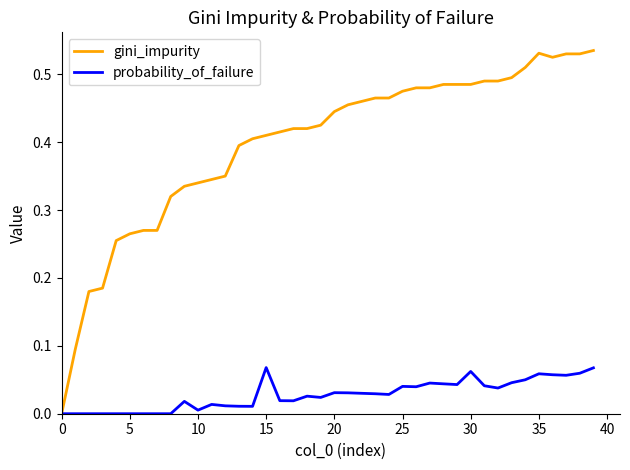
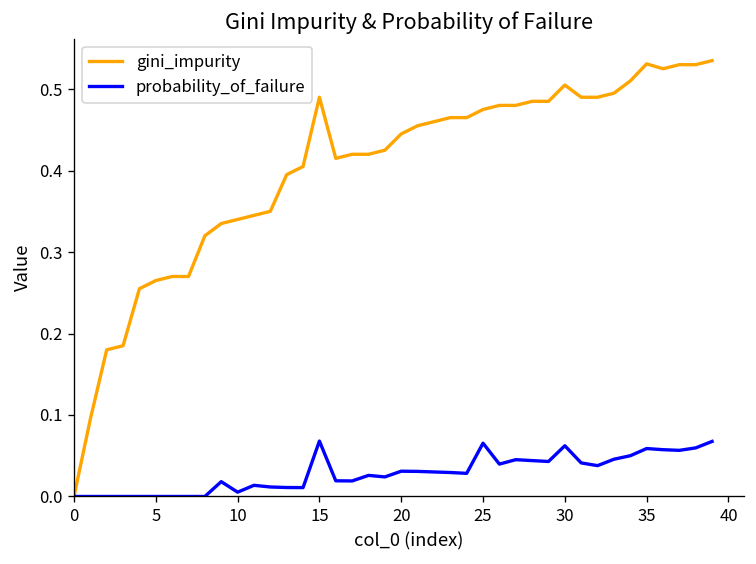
  {
    "gini_impurity": {
      "5": 0.27,
      "10": 0.34,
-     "15": 0.41,
+     "15": 0.49,
      "20": 0.45,
      "25": 0.48,
-     "30": 0.49,
+     "30": 0.51,
      "35": 0.53
    },
    "probability_of_failure": {
      "5": 0.00,
      "10": 0.01,
      "15": 0.07,
      "20": 0.03,
-     "25": 0.04,
+     "25": 0.07,
      "30": 0.06,
      "35": 0.06
    }
  }
